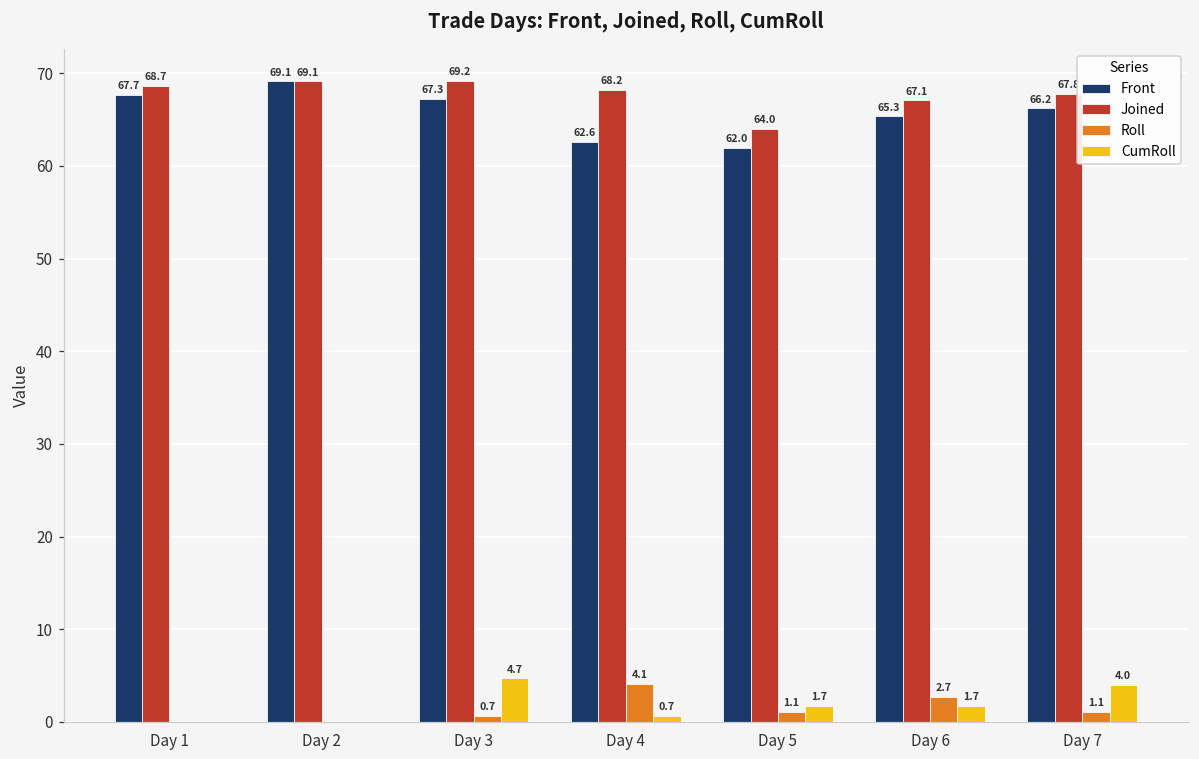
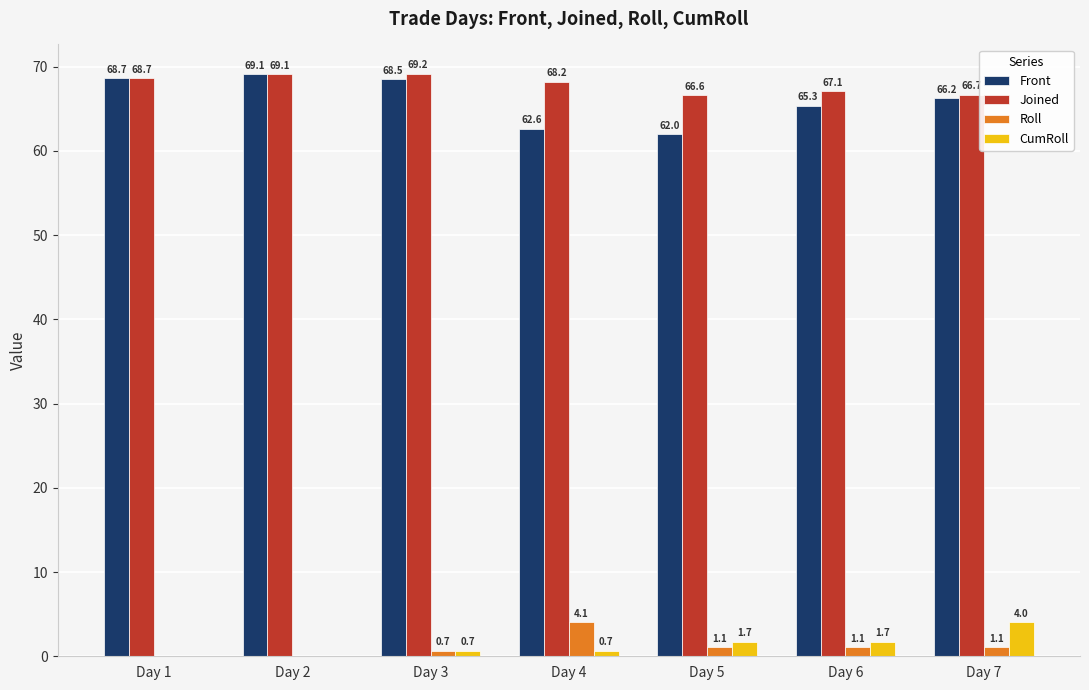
  {
    "Front": {
-     "Day 1": 67.7,
+     "Day 1": 68.7,
      "Day 2": 69.1,
-     "Day 3": 67.3,
+     "Day 3": 68.5,
      "Day 4": 62.6,
      "Day 5": 62.0,
      "Day 6": 65.3,
      "Day 7": 66.2
    },
    "Joined": {
      "Day 1": 68.7,
      "Day 2": 69.1,
      "Day 3": 69.2,
      "Day 4": 68.2,
-     "Day 5": 64.0,
+     "Day 5": 66.6,
      "Day 6": 67.1,
-     "Day 7": 68
+     "Day 7": 67
    },
    "Roll": {
      "Day 3": 0.7,
      "Day 4": 4.1,
      "Day 5": 1.1,
-     "Day 6": 2.7,
+     "Day 6": 1.1,
      "Day 7": 1.1
    },
    "CumRoll": {
-     "Day 3": 4.7,
+     "Day 3": 0.7,
      "Day 4": 0.7,
      "Day 5": 1.7,
      "Day 6": 1.7,
      "Day 7": 4.0
    }
  }
